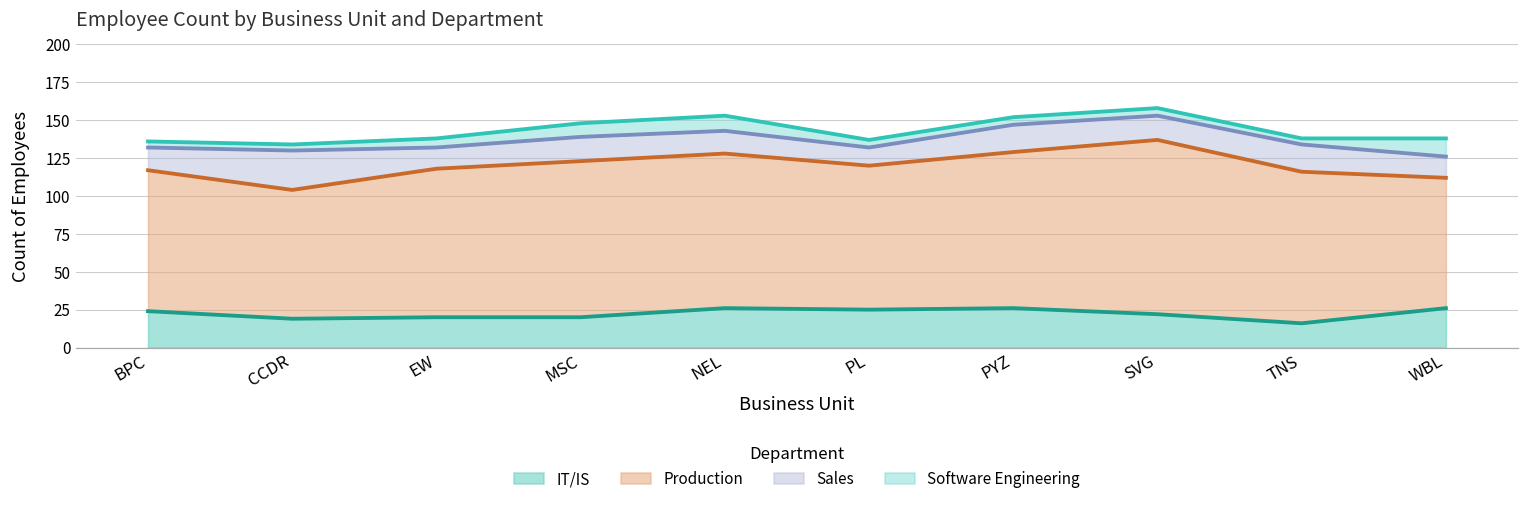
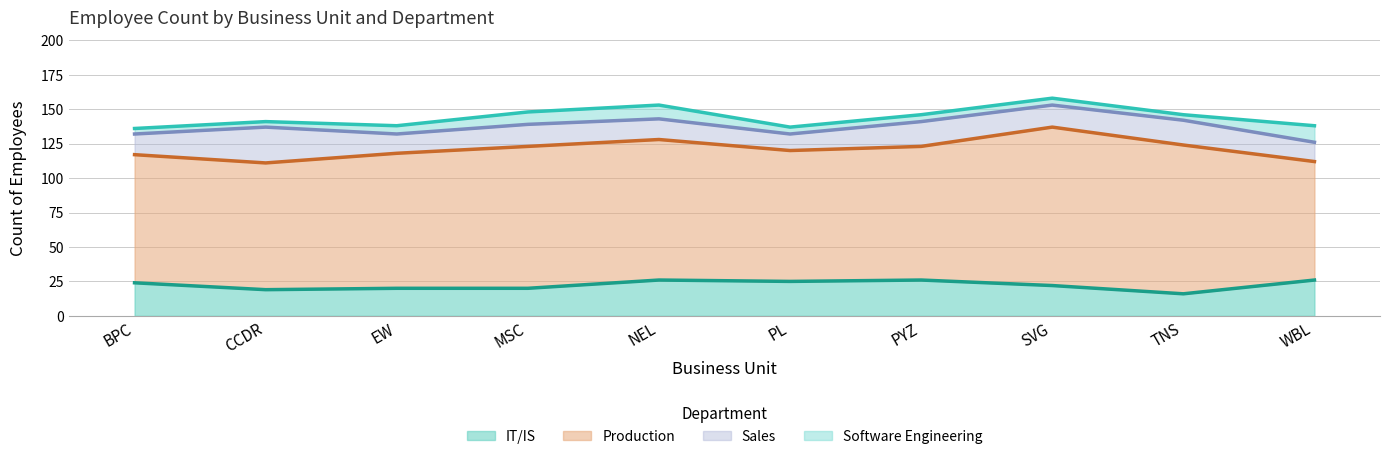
  {
    "Production": {
      "BPC": 93,
-     "CCDR": 85,
+     "CCDR": 92,
      "EW": 98,
      "MSC": 103,
      "NEL": 102,
      "PL": 95,
-     "PYZ": 103,
+     "PYZ": 97,
      "SVG": 115,
-     "TNS": 100,
+     "TNS": 108,
      "WBL": 86
    }
  }
